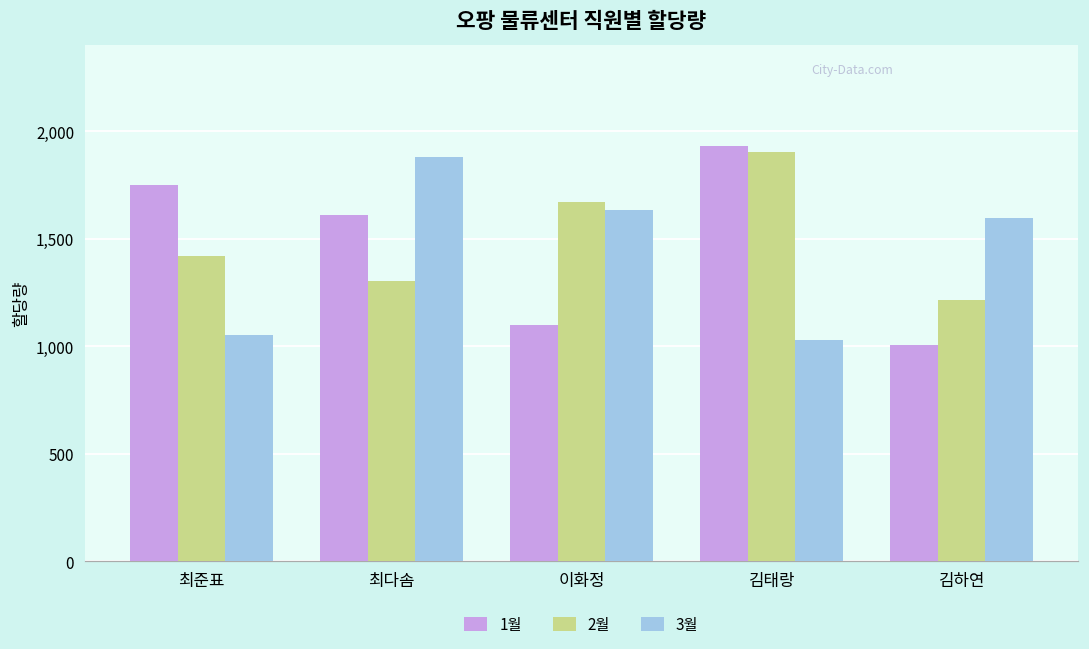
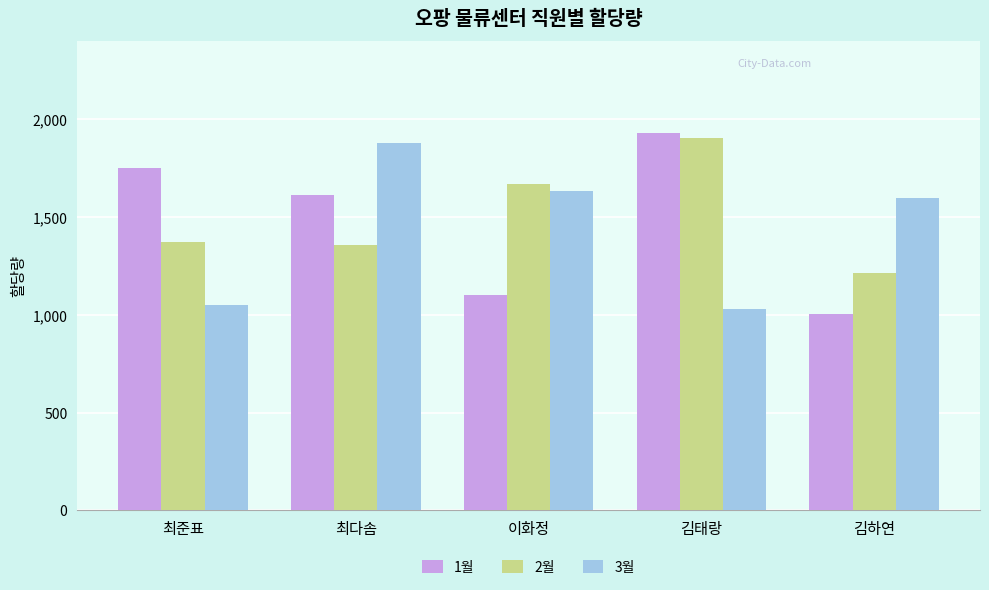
  {
    "2월": {
-     "최준표": "1,420",
-     "최다솜": "1,300",
+     "최준표": "1,370",
+     "최다솜": "1,360",
      "이화정": "1,670",
      "김태랑": "1,900",
      "김하연": "1,220"
    }
  }
